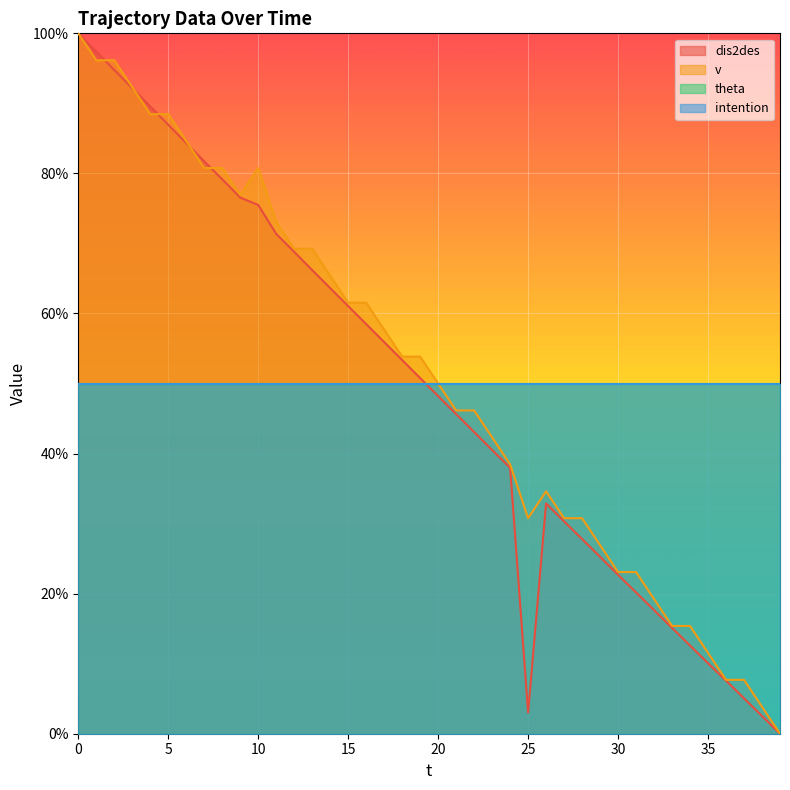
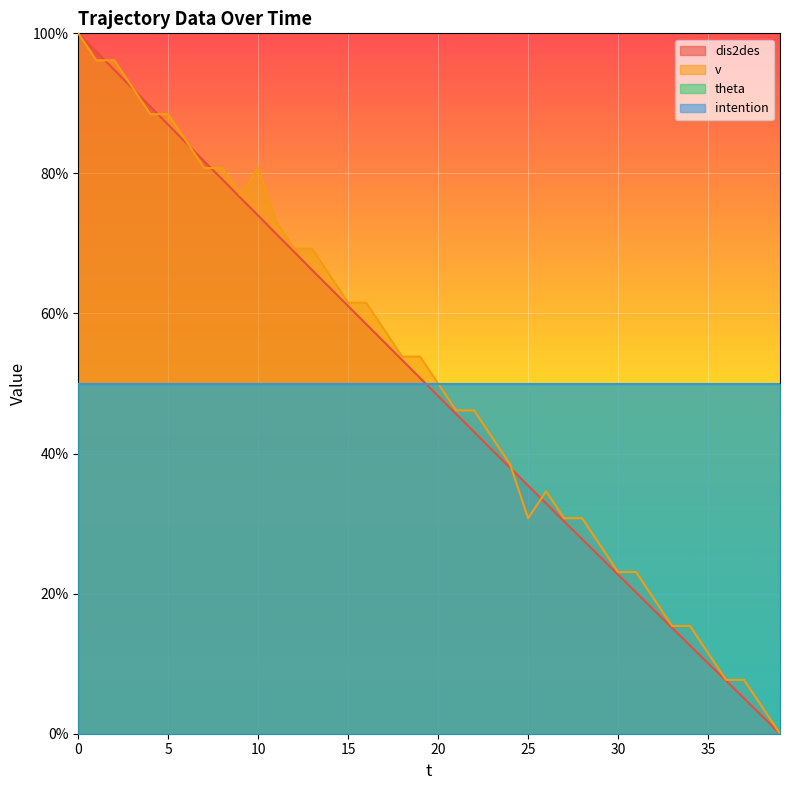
  {
    "dis2des": {
      "5": "87%",
-     "10": "75%",
+     "10": "74%",
      "15": "61%",
      "20": "48%",
-     "25": "3%",
+     "25": "35%",
      "30": "23%",
      "35": "10%"
    },
    "v": {
      "5": "88%",
      "10": "81%",
      "15": "62%",
      "25": "31%",
      "30": "23%",
      "35": "12%"
    },
    "intention": {
      "0": "50%",
      "5": "50%",
      "10": "50%",
      "15": "50%",
      "25": "50%",
      "30": "50%",
      "35": "50%"
    }
  }
